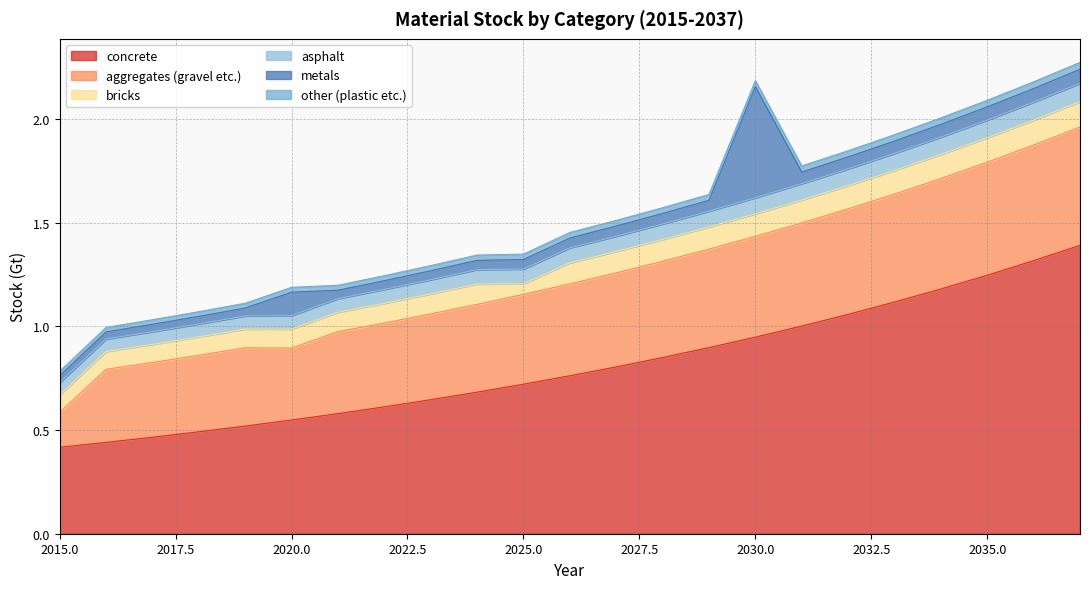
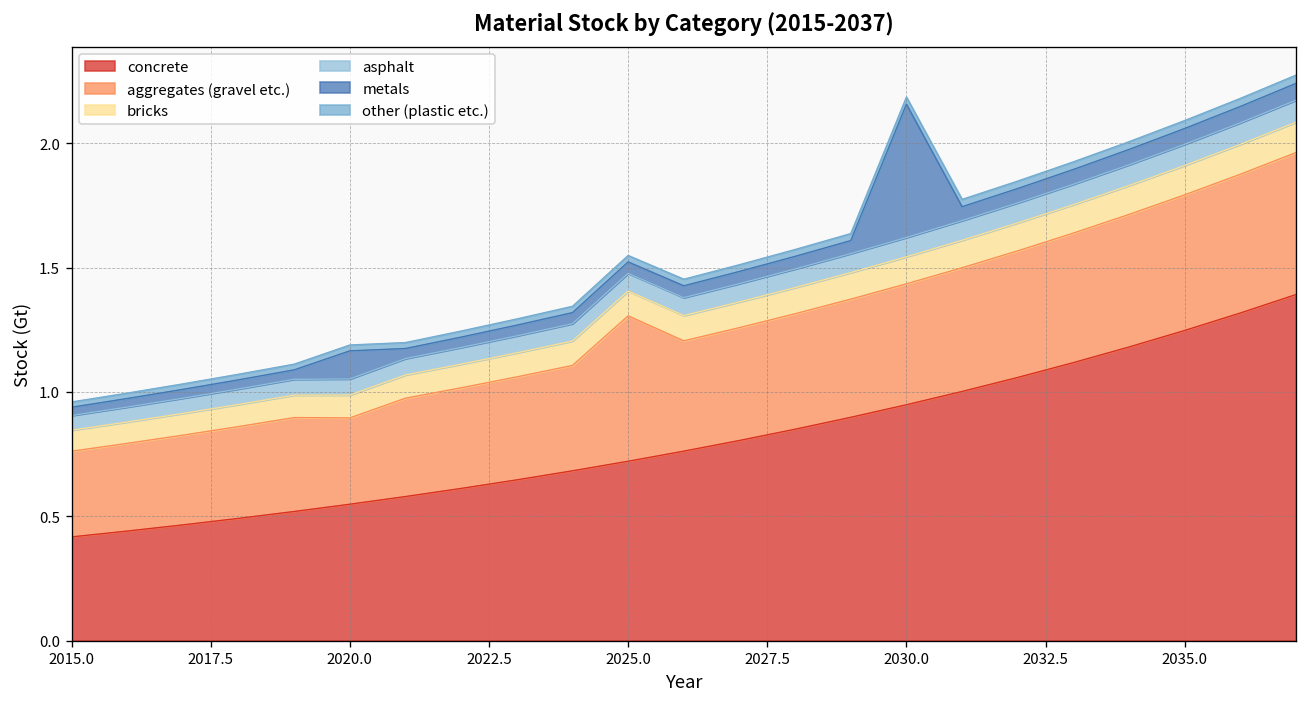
  {
    "concrete": {
      "2015.0": 0.42,
      "2020.0": 0.55,
      "2025.0": 0.72,
      "2030.0": 0.95,
      "2035.0": 1.25
    },
    "aggregates (gravel etc.)": {
-     "2015.0": 0.17,
+     "2015.0": 0.34,
      "2020.0": 0.35,
-     "2025.0": 0.43,
+     "2025.0": 0.58,
      "2030.0": 0.49,
      "2035.0": 0.55
    },
    "bricks": {
      "2015.0": 0.08,
      "2020.0": 0.09,
-     "2025.0": 0.05,
+     "2025.0": 0.10,
      "2030.0": 0.11,
      "2035.0": 0.12
    },
    "metals": {
      "2015.0": 0.03,
      "2020.0": 0.11,
      "2025.0": 0.05,
      "2030.0": 0.54,
      "2035.0": 0.06
    }
  }
